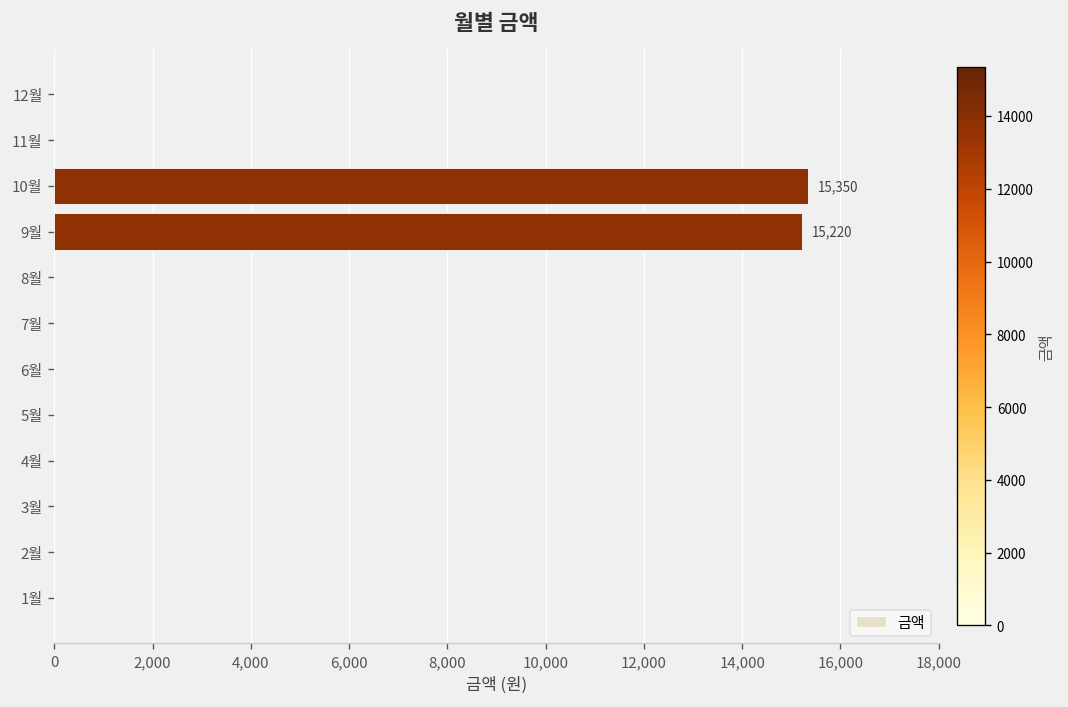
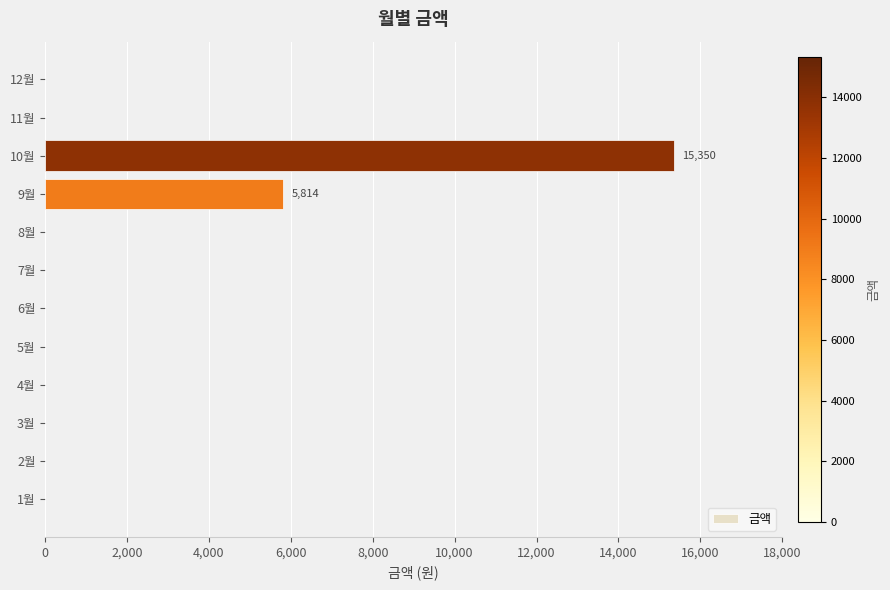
  {
    "10월": "15,350",
-   "9월": "15,220"
+   "9월": "5,814"
  }
